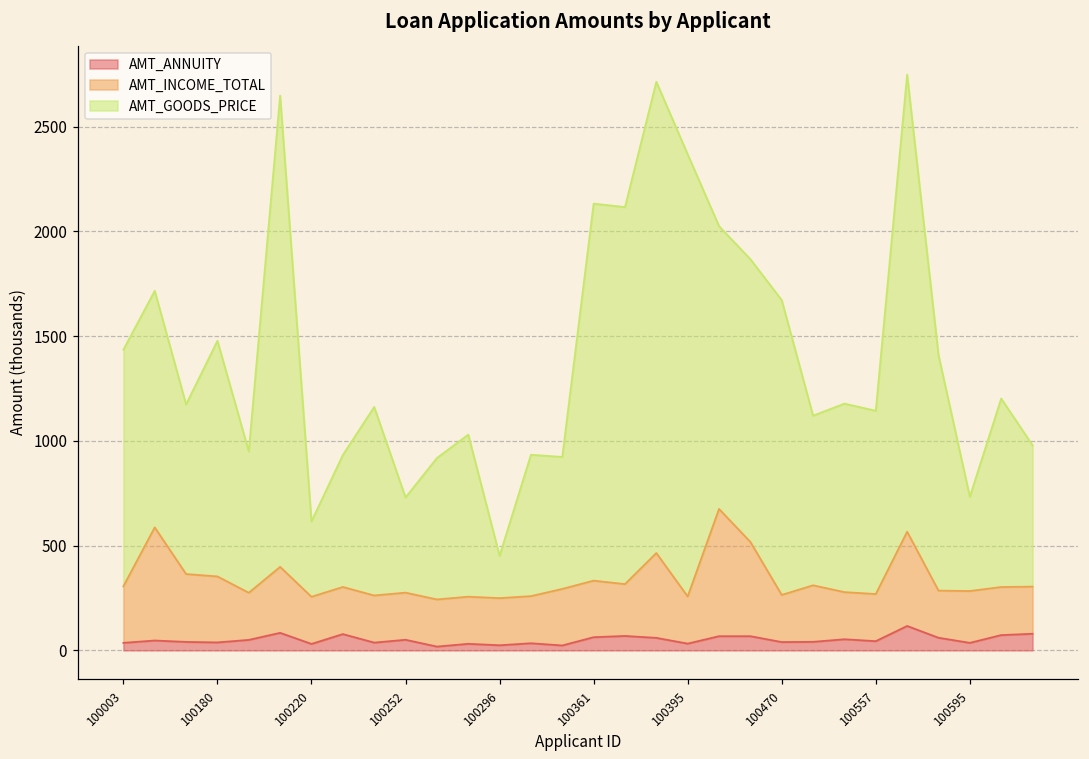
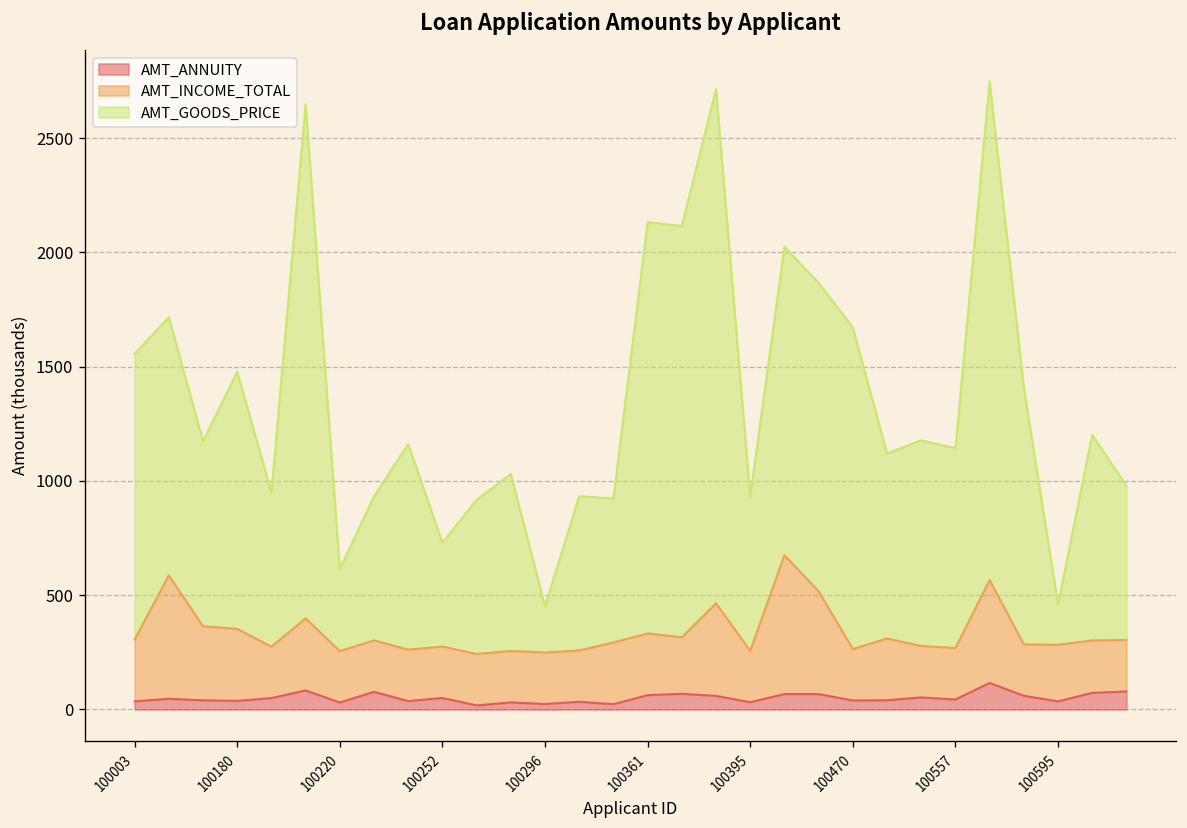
  {
    "AMT_GOODS_PRICE": {
-     "100003": 1130,
+     "100003": 1250,
      "100180": 1130,
      "100220": 360,
      "100252": 450,
      "100296": 200,
      "100361": 1800,
-     "100395": 2110,
+     "100395": 680,
      "100470": 1410,
      "100557": 870,
-     "100595": 450
+     "100595": 180
    }
  }
